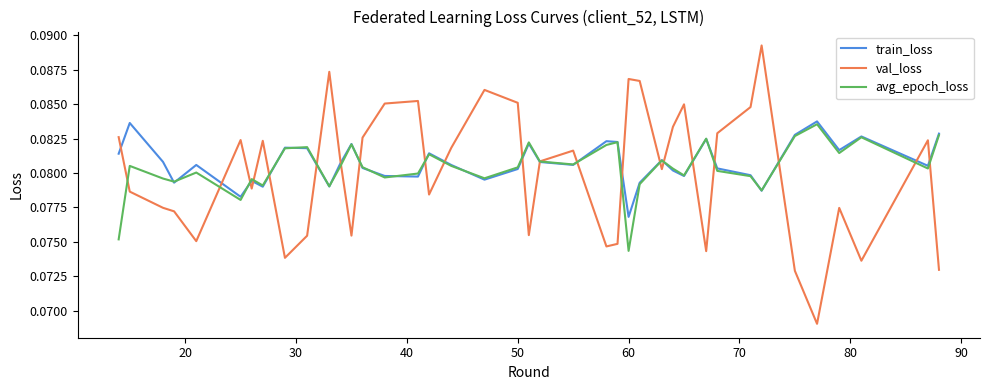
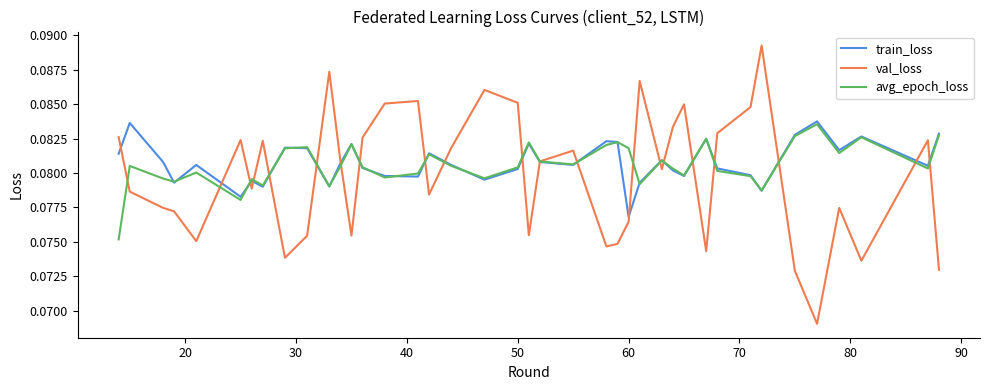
  {
    "train_loss": {
      "60": 0.0768
    },
    "val_loss": {
      "50": 0.0851,
-     "60": 0.0868
+     "60": 0.0765
    },
    "avg_epoch_loss": {
-     "60": 0.0743
+     "60": 0.0818
    }
  }
